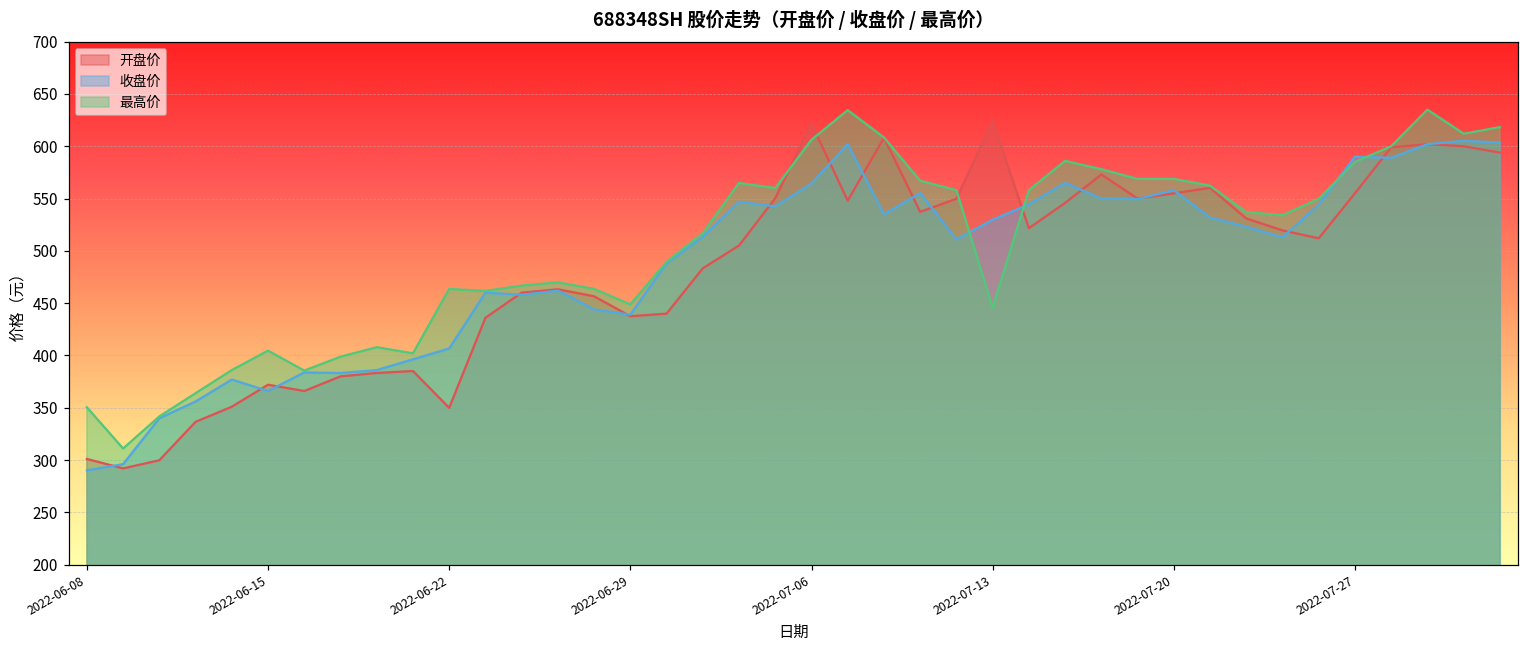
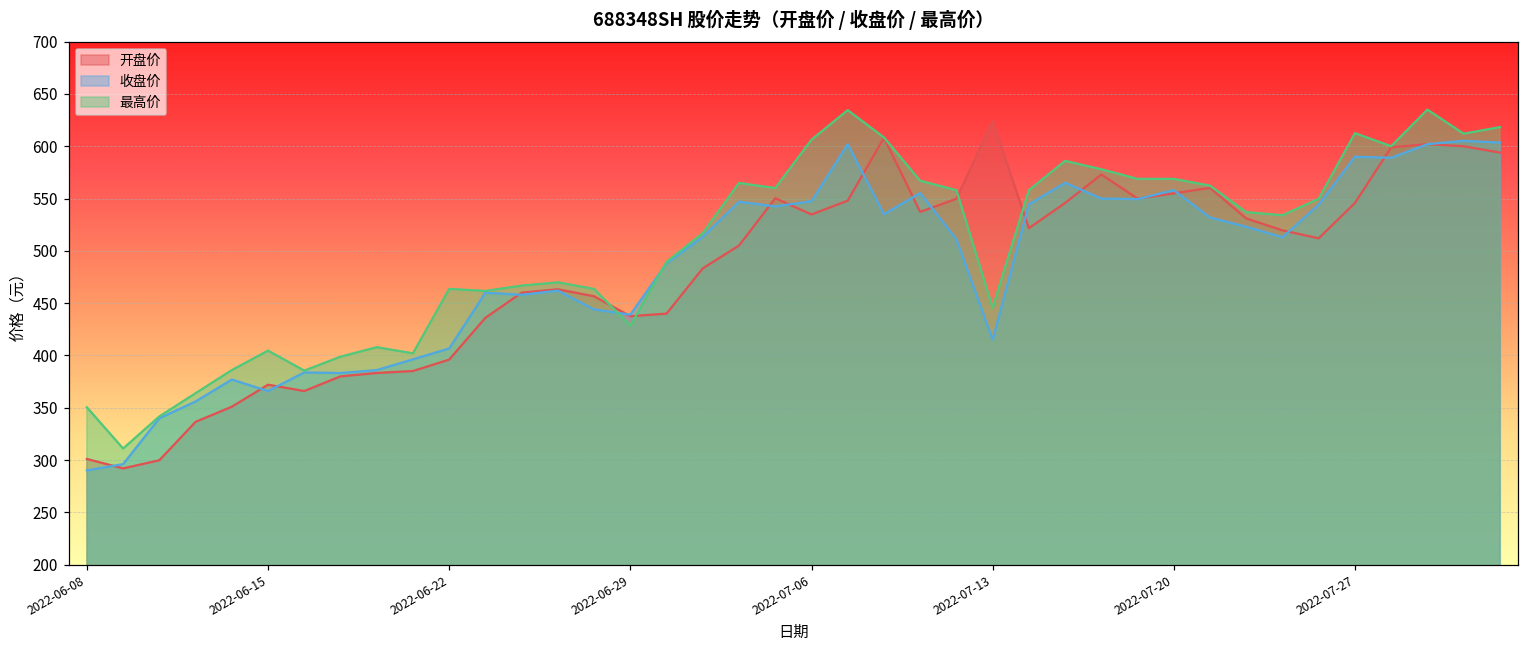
  {
    "开盘价": {
      "2022-06-08": 300,
      "2022-06-15": 370,
-     "2022-06-22": 350,
-     "2022-07-06": 620,
+     "2022-06-22": 400,
+     "2022-07-06": 530,
      "2022-07-13": 620,
      "2022-07-20": 560,
-     "2022-07-27": 560
+     "2022-07-27": 550
    },
    "收盘价": {
      "2022-06-08": 290,
      "2022-06-15": 370,
      "2022-06-22": 410,
-     "2022-07-06": 560,
-     "2022-07-13": 530,
+     "2022-07-06": 550,
+     "2022-07-13": 420,
      "2022-07-20": 560,
      "2022-07-27": 590
    },
    "最高价": {
      "2022-06-08": 350,
      "2022-06-15": 400,
      "2022-06-22": 460,
-     "2022-06-29": 450,
+     "2022-06-29": 430,
      "2022-07-06": 610,
      "2022-07-13": 450,
      "2022-07-20": 570,
-     "2022-07-27": 590
+     "2022-07-27": 610
    }
  }
